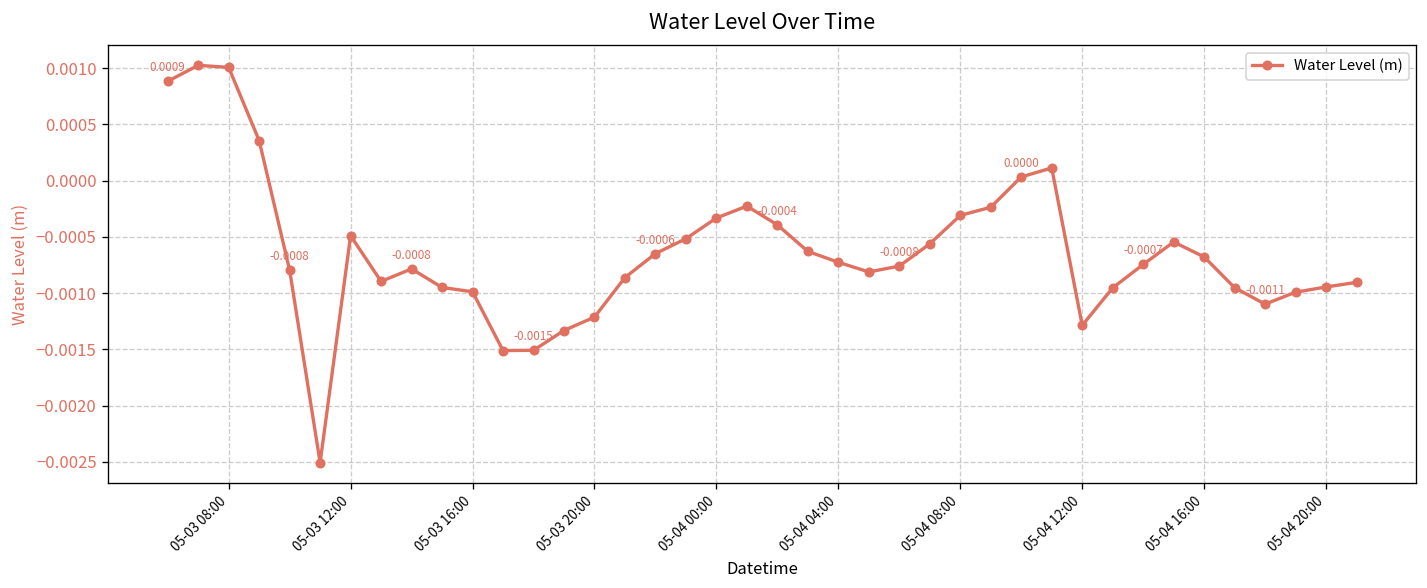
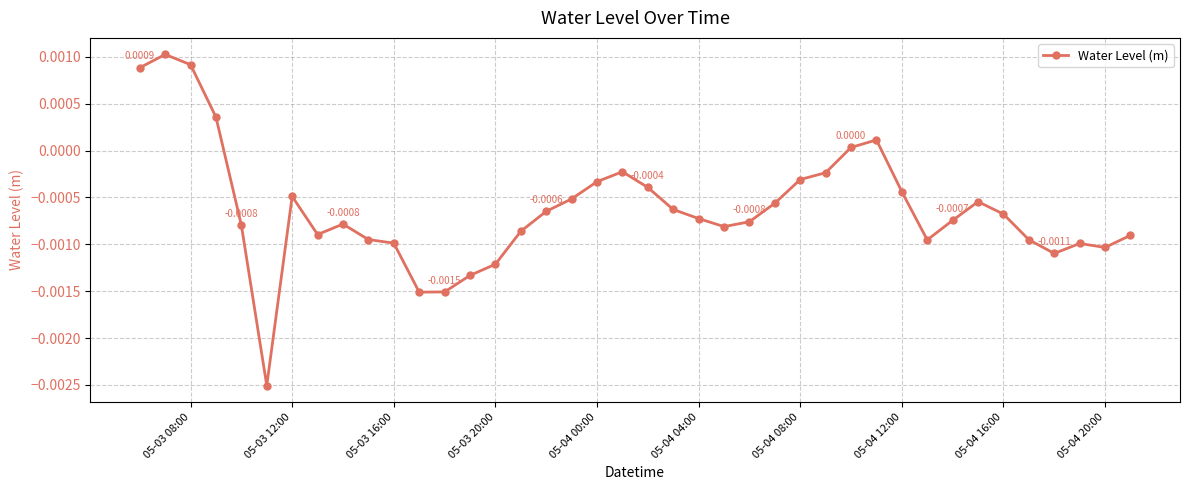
  {
-   "05-03 08:00": 0.0010,
+   "05-03 08:00": 0.0009,
    "05-03 12:00": -0.0005,
    "05-03 16:00": -0.0010,
    "05-03 20:00": -0.0012,
    "05-04 00:00": -0.0003,
    "05-04 04:00": -0.0007,
    "05-04 08:00": -0.0003,
-   "05-04 12:00": -0.0013,
+   "05-04 12:00": -0.0004,
    "05-04 16:00": -0.0007,
-   "05-04 20:00": -0.0009
+   "05-04 20:00": -0.0010
  }
